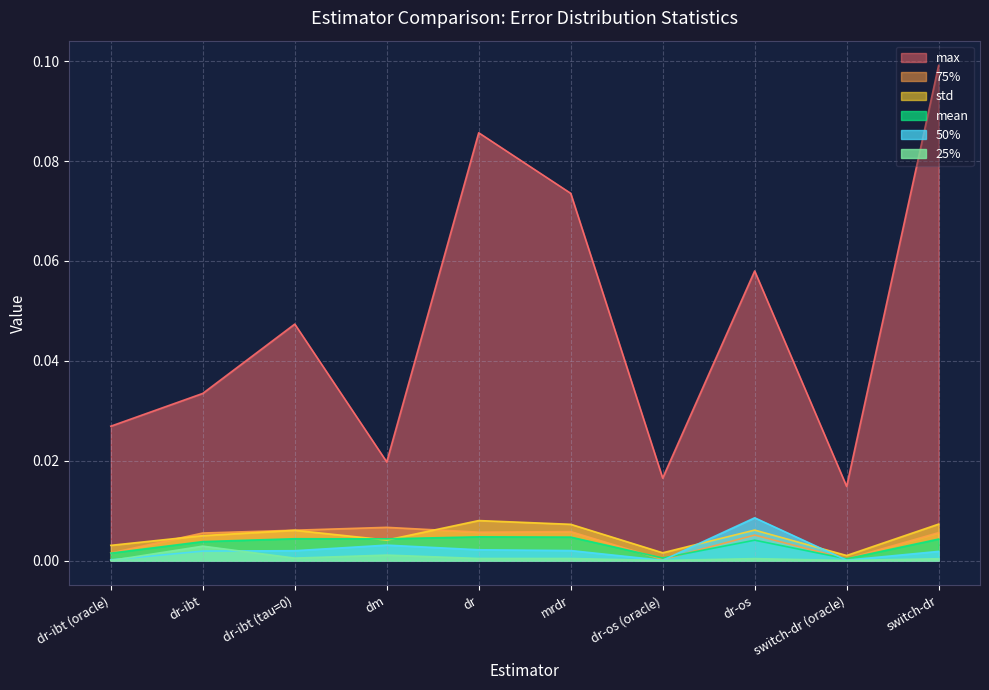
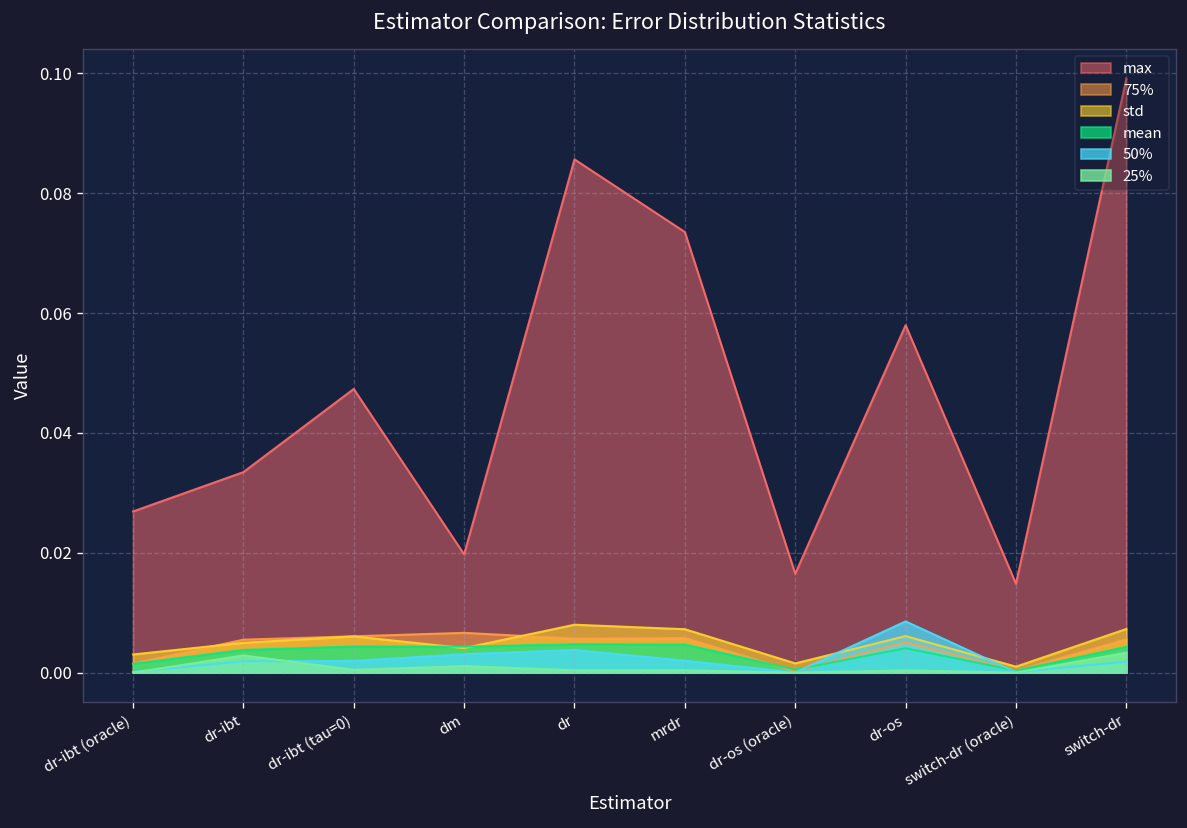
  {
    "mean": {
      "dr-ibt": 0.004,
      "dr-ibt (tau=0)": 0.004,
      "dr": 0.005,
      "mrdr": 0.005,
      "dr-os": 0.004,
      "switch-dr": 0.004
    },
    "50%": {
      "dr-ibt": 0.002,
      "dr-ibt (tau=0)": 0.002,
      "dm": 0.003,
-     "dr": 0.002,
+     "dr": 0.004,
      "mrdr": 0.002,
      "dr-os": 0.009,
      "switch-dr": 0.002
    },
    "25%": {
      "dr-ibt": 0.003,
      "dr-ibt (tau=0)": 0.000,
      "dm": 0.001,
      "dr": 0.000,
      "mrdr": 0.000,
      "dr-os": 0.000,
-     "switch-dr": 0.000
+     "switch-dr": 0.003
    }
  }
